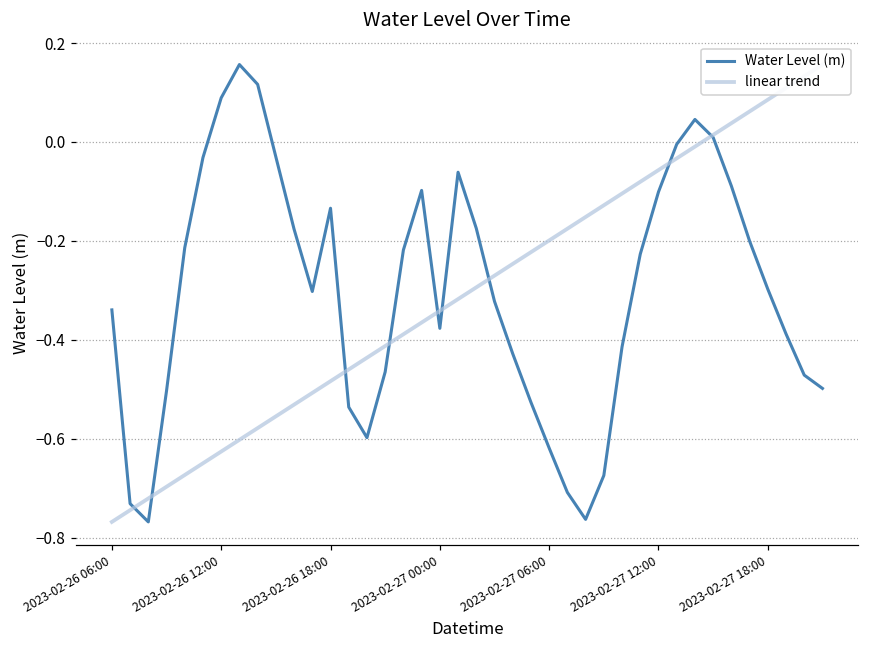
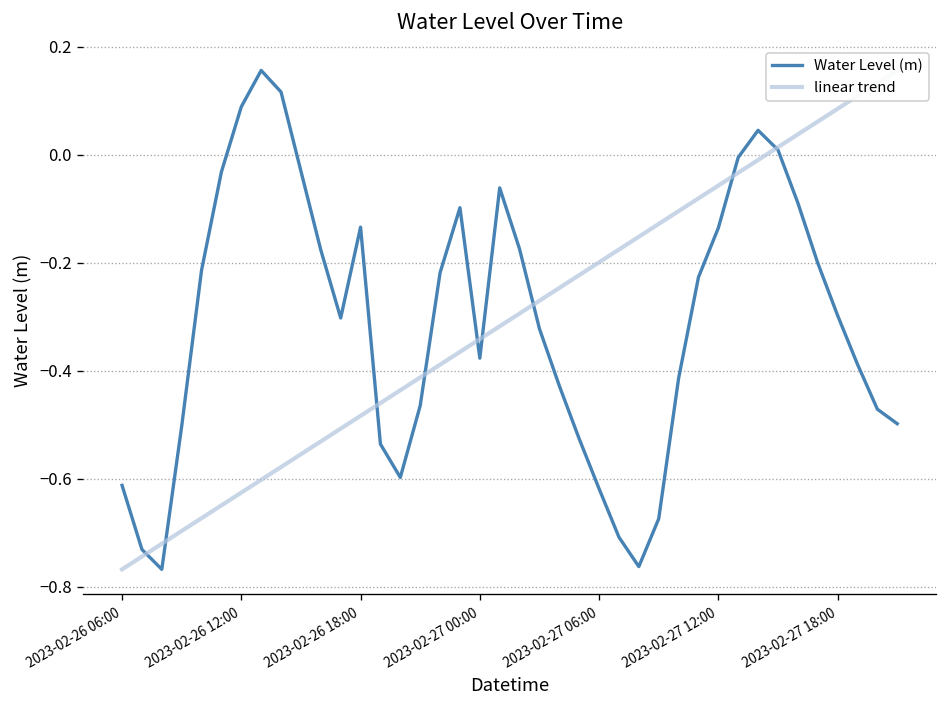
  {
    "Water Level (m)": {
-     "2023-02-26 06:00": -0.34,
+     "2023-02-26 06:00": -0.61,
      "2023-02-26 12:00": 0.09,
      "2023-02-26 18:00": -0.13,
      "2023-02-27 00:00": -0.38,
      "2023-02-27 06:00": -0.62,
-     "2023-02-27 12:00": -0.10,
+     "2023-02-27 12:00": -0.14,
      "2023-02-27 18:00": -0.30
    },
    "linear trend": {
      "2023-02-26 06:00": -0.77,
      "2023-02-26 12:00": -0.63,
      "2023-02-26 18:00": -0.48,
      "2023-02-27 00:00": -0.34,
      "2023-02-27 06:00": -0.20,
      "2023-02-27 12:00": -0.06,
      "2023-02-27 18:00": 0.09
    }
  }
